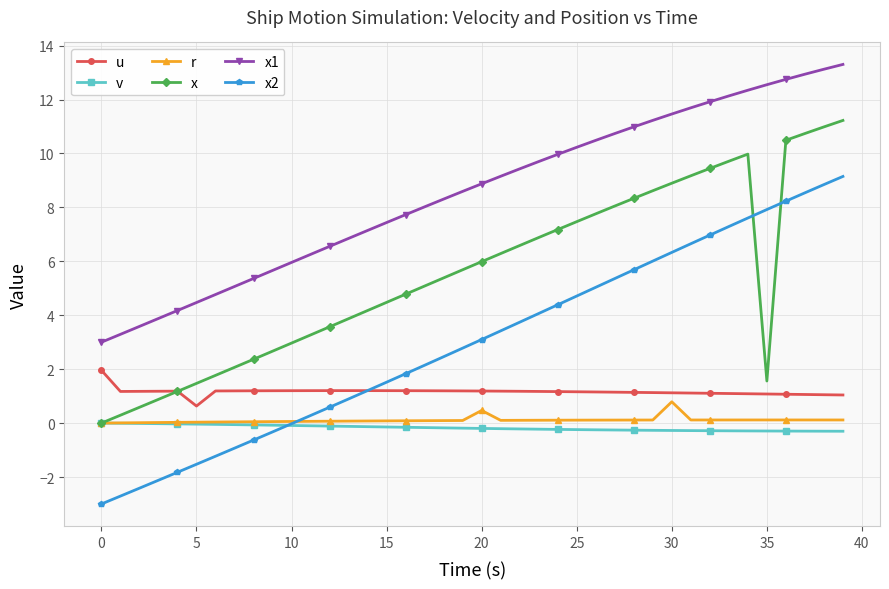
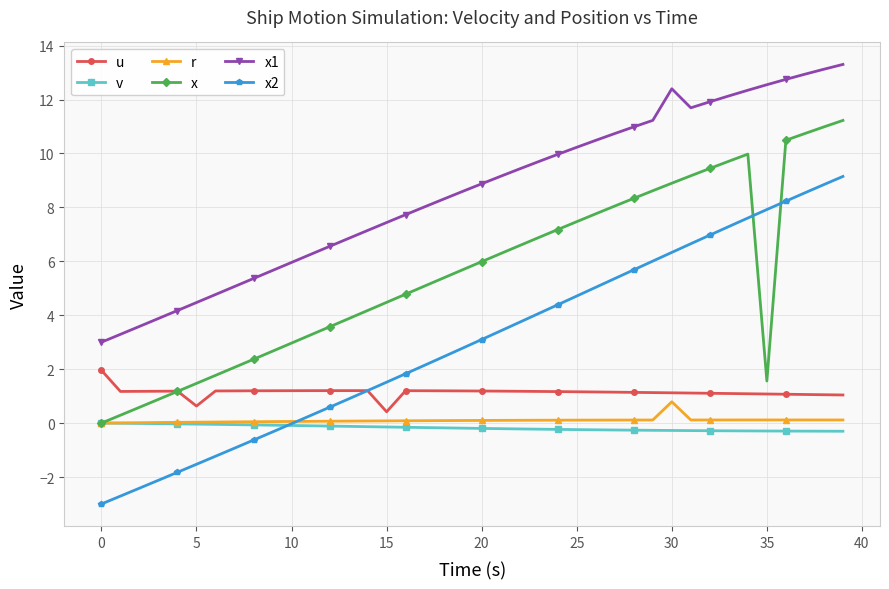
  {
    "u": {
      "0": 2.0,
      "5": 0.6,
      "10": 1.2,
-     "15": 1.2,
+     "15": 0.4,
      "20": 1.2,
      "25": 1.2,
      "30": 1.1,
      "35": 1.1
    },
    "v": {
      "15": -0.1,
      "20": -0.2,
      "25": -0.2,
      "30": -0.3,
      "35": -0.3
    },
    "r": {
      "15": 0.1,
-     "20": 0.5,
+     "20": 0.1,
      "25": 0.1,
      "30": 0.8,
      "35": 0.1
    },
    "x": {
      "5": 1.5,
      "10": 3.0,
      "15": 4.5,
      "20": 6.0,
      "25": 7.5,
      "30": 8.9,
      "35": 1.6
    },
    "x1": {
      "0": 3.0,
      "5": 4.5,
      "10": 6.0,
      "15": 7.4,
      "20": 8.9,
      "25": 10.2,
-     "30": 11.5,
+     "30": 12.4,
      "35": 12.6
    },
    "x2": {
      "0": -3.0,
      "5": -1.5,
      "15": 1.5,
      "20": 3.1,
      "25": 4.7,
      "30": 6.3,
      "35": 7.9
    }
  }
